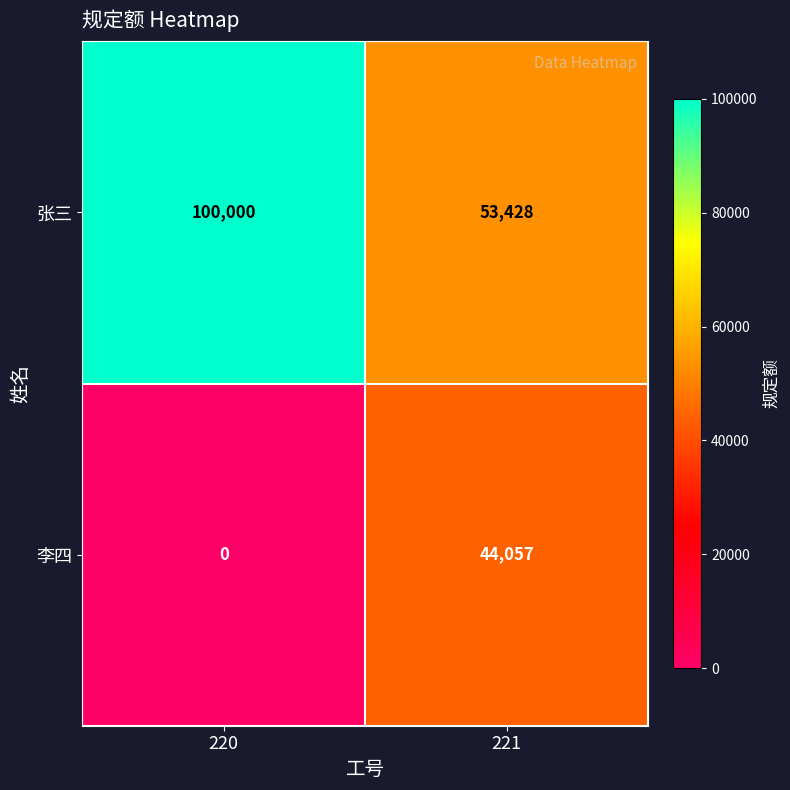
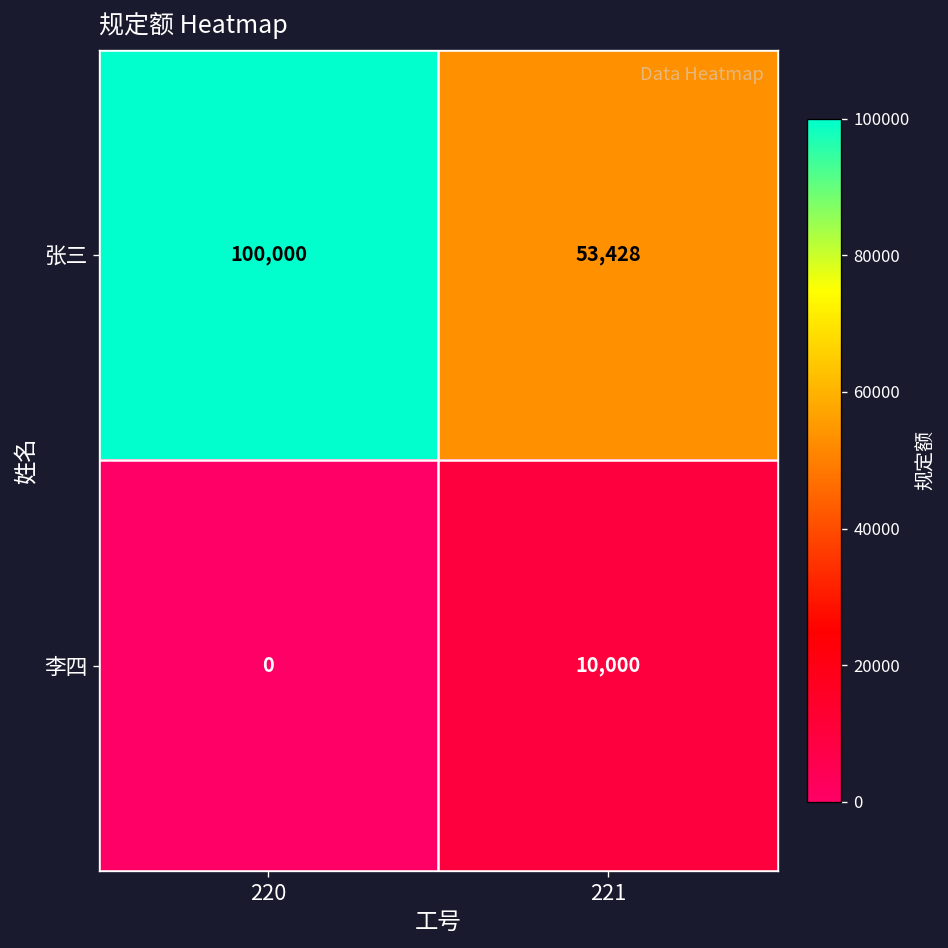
  {
    "张三": {
      "220": "100,000"
    },
    "李四": {
      "220": "0",
-     "221": "44,057"
+     "221": "10,000"
    }
  }
